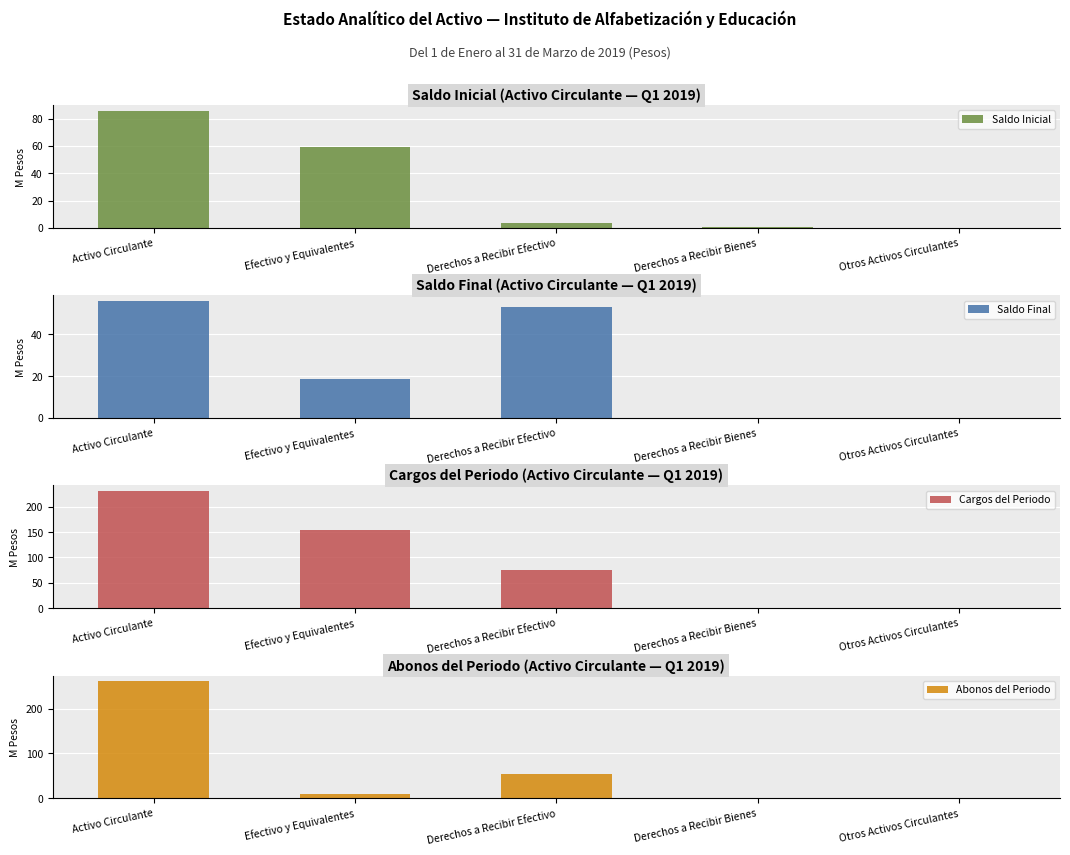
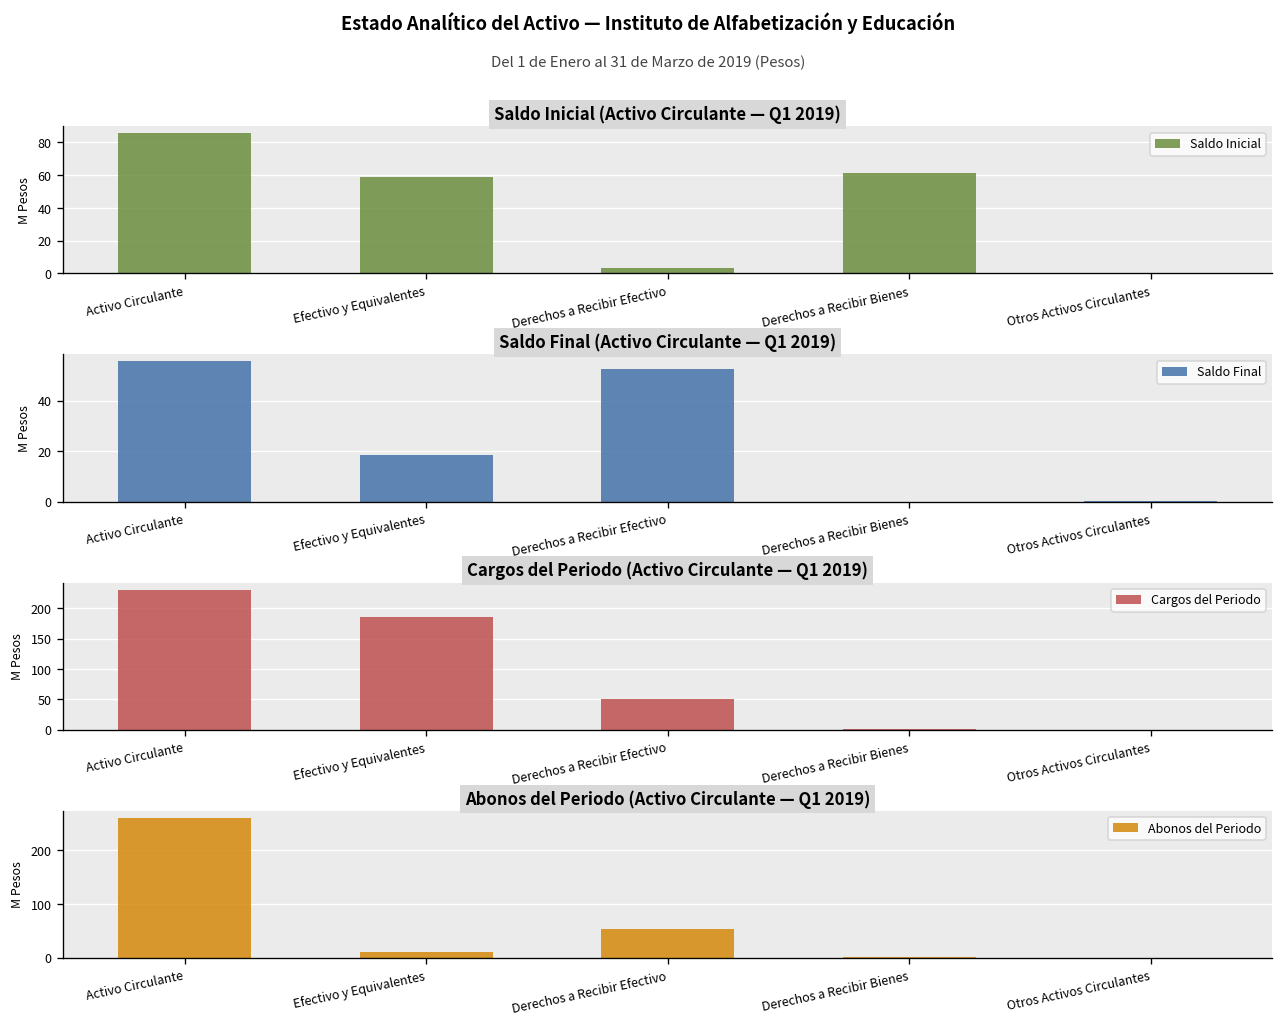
  {
    "Saldo Inicial (Activo Circulante — Q1 2019)": {
      "Activo Circulante": 86,
      "Efectivo y Equivalentes": 59,
      "Derechos a Recibir Efectivo": 4,
-     "Derechos a Recibir Bienes": 1
+     "Derechos a Recibir Bienes": 61
    },
    "Saldo Final (Activo Circulante — Q1 2019)": {
      "Activo Circulante": 56,
      "Efectivo y Equivalentes": 18,
      "Derechos a Recibir Efectivo": 53
    },
    "Cargos del Periodo (Activo Circulante — Q1 2019)": {
      "Activo Circulante": 230,
-     "Efectivo y Equivalentes": 150,
-     "Derechos a Recibir Efectivo": 80,
+     "Efectivo y Equivalentes": 180,
+     "Derechos a Recibir Efectivo": 50,
      "Otros Activos Circulantes": 0
    },
    "Abonos del Periodo (Activo Circulante — Q1 2019)": {
      "Activo Circulante": 260,
      "Efectivo y Equivalentes": 10,
      "Derechos a Recibir Efectivo": 50,
      "Otros Activos Circulantes": 0
    }
  }
